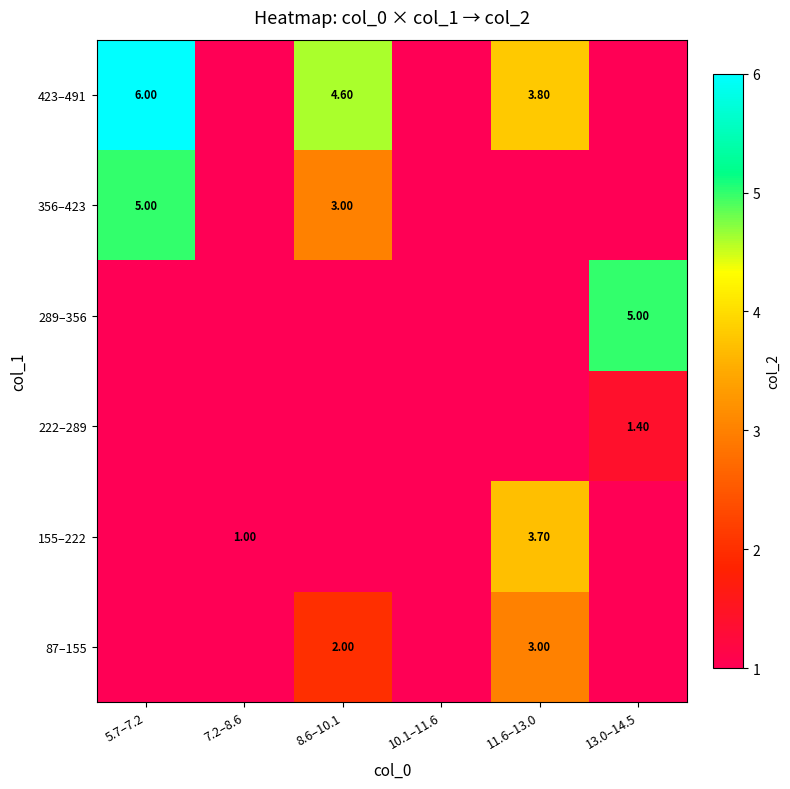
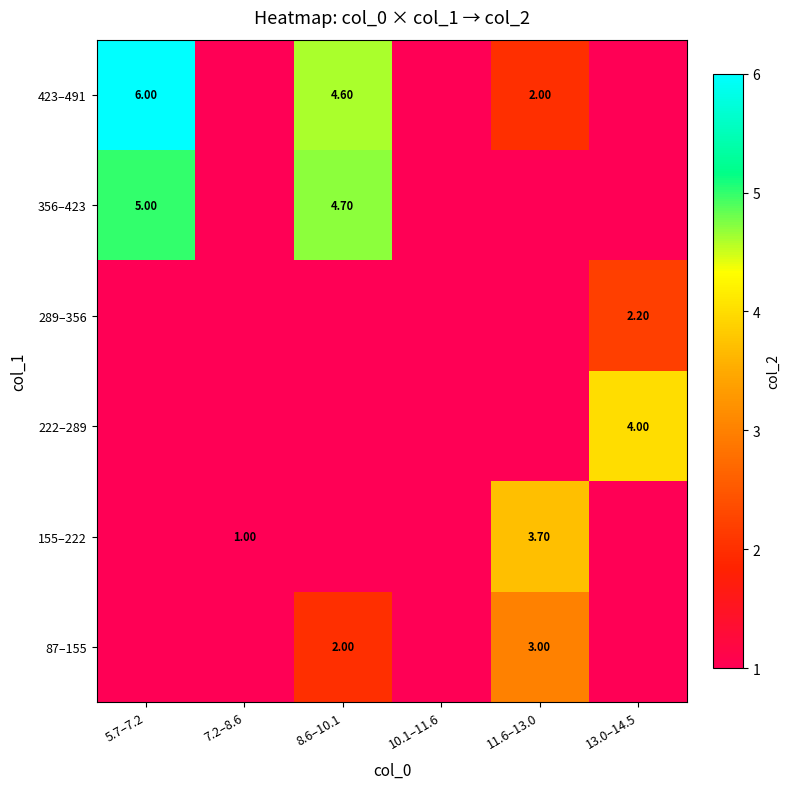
  {
    "423–491": {
      "5.7–7.2": 6.00,
      "8.6–10.1": 4.60,
-     "11.6–13.0": 3.80
+     "11.6–13.0": 2.00
    },
    "356–423": {
      "5.7–7.2": 5.00,
-     "8.6–10.1": 3.00
+     "8.6–10.1": 4.70
    },
    "289–356": {
-     "13.0–14.5": 5.00
+     "13.0–14.5": 2.20
    },
    "222–289": {
-     "13.0–14.5": 1.40
+     "13.0–14.5": 4.00
    },
    "155–222": {
      "7.2–8.6": 1.00,
      "11.6–13.0": 3.70
    },
    "87–155": {
      "8.6–10.1": 2.00,
      "11.6–13.0": 3.00
    }
  }
